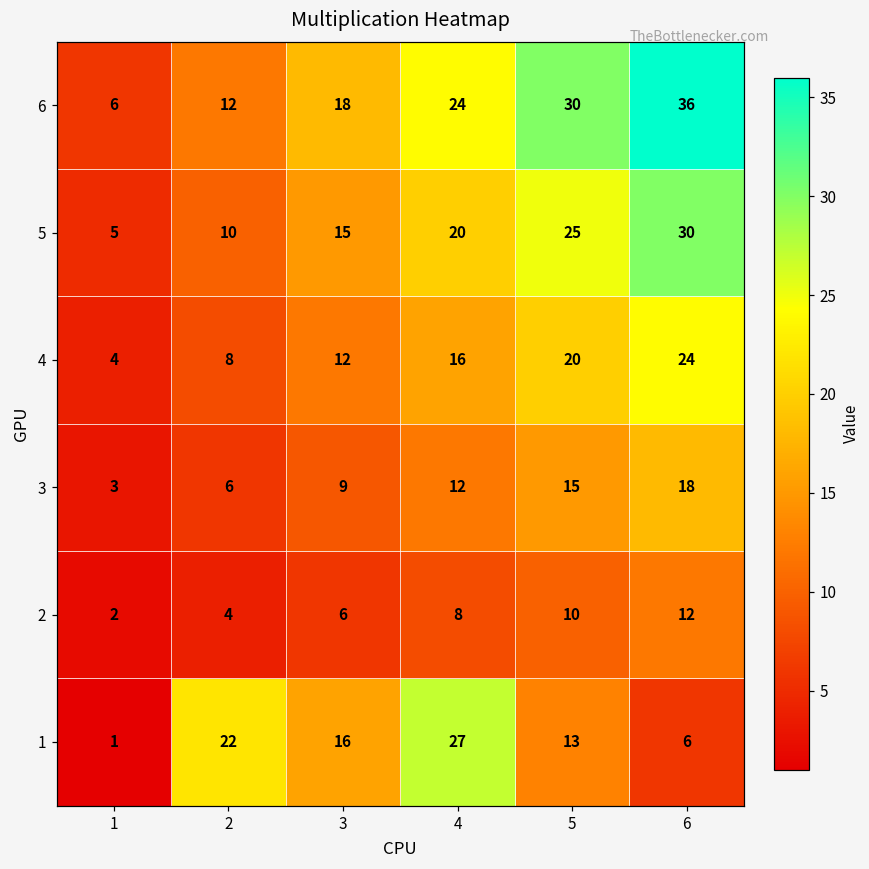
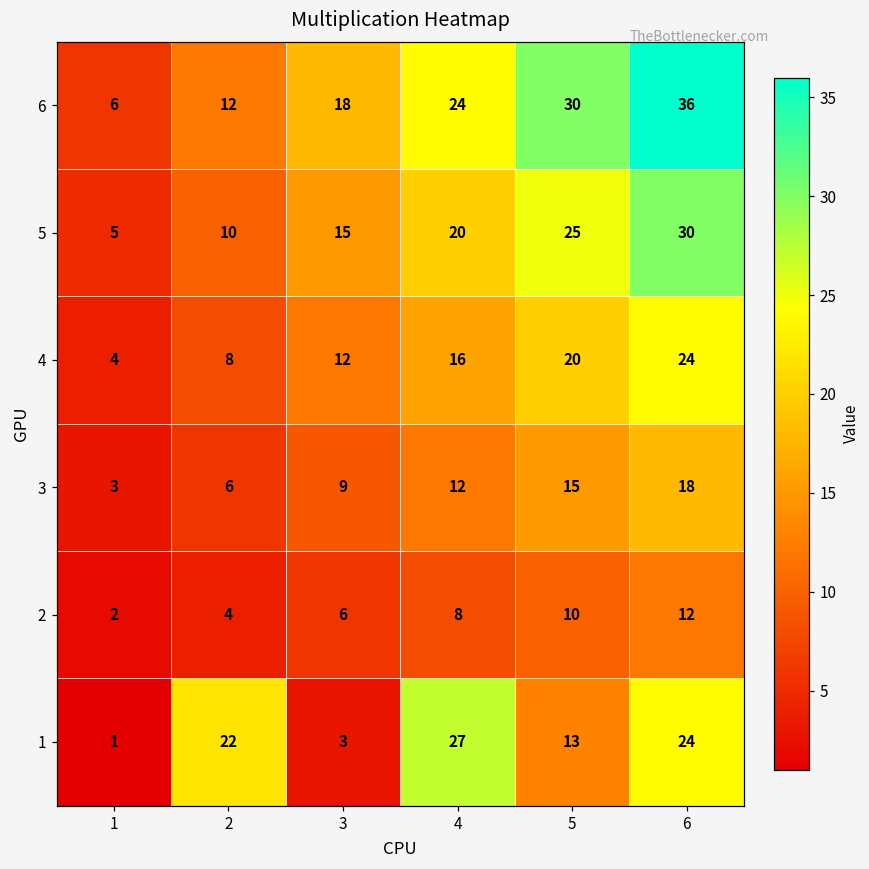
  {
    "6": {
      "1": 6,
      "2": 12,
      "3": 18,
      "4": 24,
      "5": 30,
      "6": 36
    },
    "5": {
      "1": 5,
      "2": 10,
      "3": 15,
      "4": 20,
      "5": 25,
      "6": 30
    },
    "4": {
      "1": 4,
      "2": 8,
      "3": 12,
      "4": 16,
      "5": 20,
      "6": 24
    },
    "3": {
      "1": 3,
      "2": 6,
      "3": 9,
      "4": 12,
      "5": 15,
      "6": 18
    },
    "2": {
      "1": 2,
      "2": 4,
      "3": 6,
      "4": 8,
      "5": 10,
      "6": 12
    },
    "1": {
      "1": 1,
      "2": 22,
-     "3": 16,
+     "3": 3,
      "4": 27,
      "5": 13,
-     "6": 6
+     "6": 24
    }
  }
